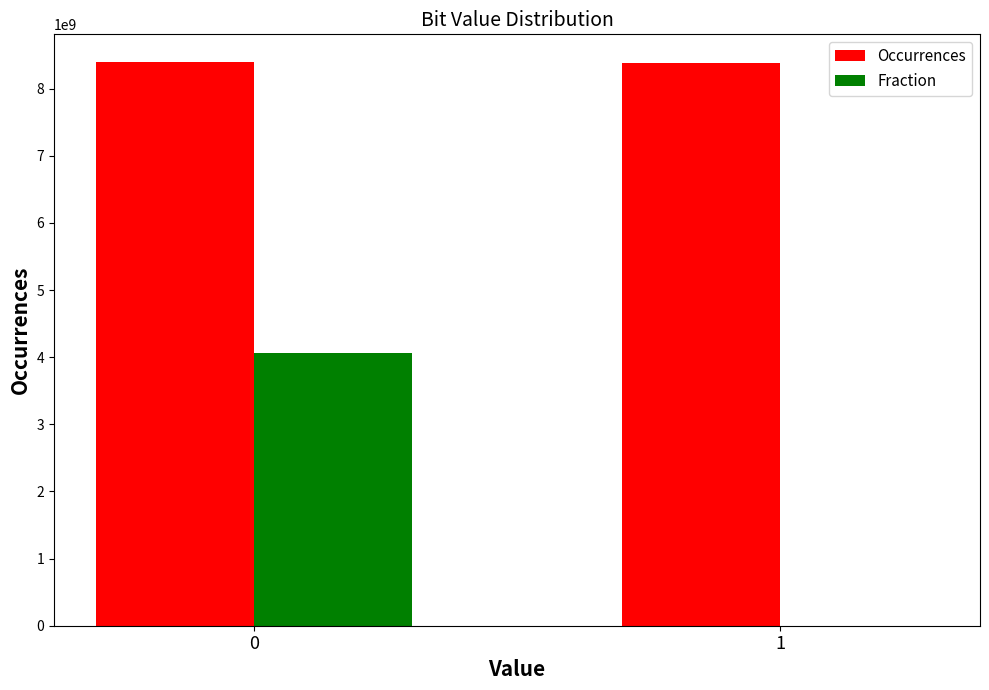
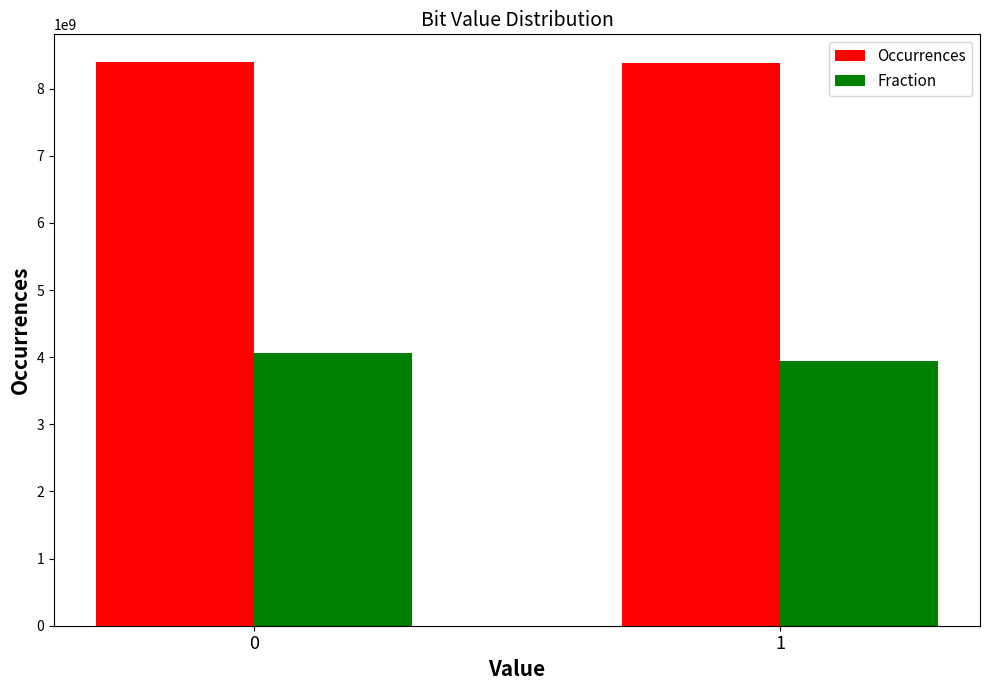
  {
    "Occurrences": {
      "0": 8400000000,
      "1": 8400000000
    },
    "Fraction": {
      "0": 4100000000,
-     "1": 0
+     "1": 3900000000
    }
  }
